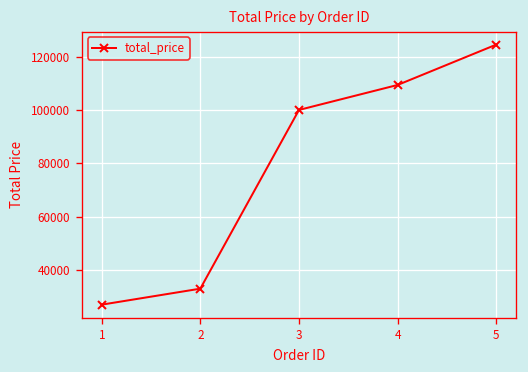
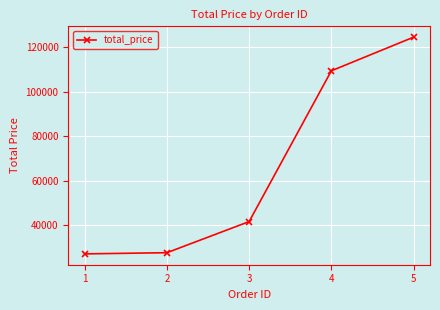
  {
    "1": 27000,
-   "2": 33000,
-   "3": 100000,
+   "2": 28000,
+   "3": 42000,
    "4": 109000,
    "5": 124000
  }
